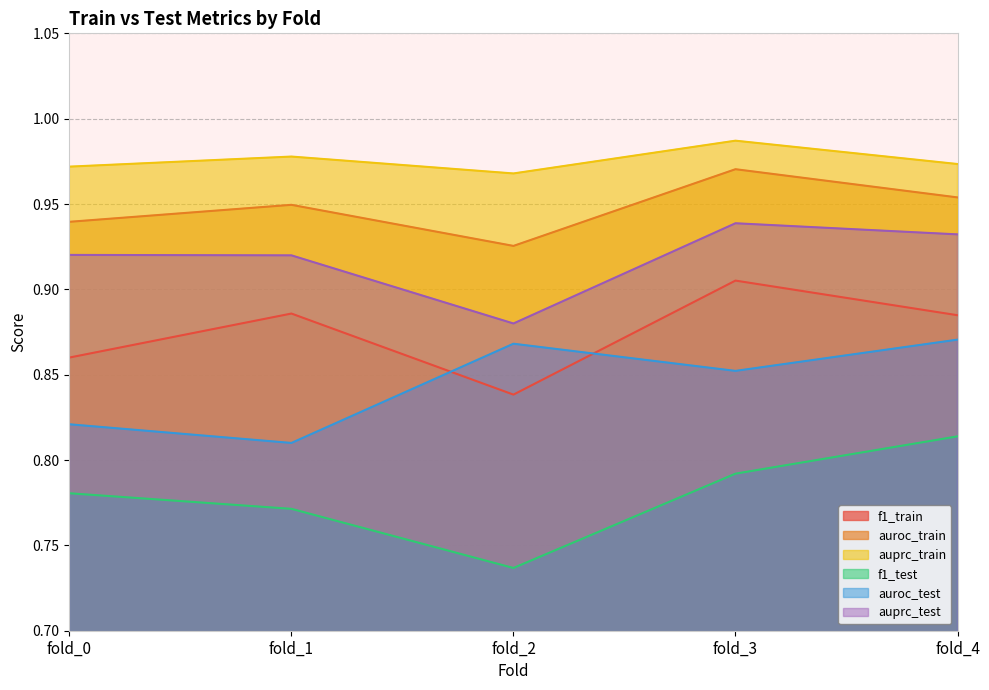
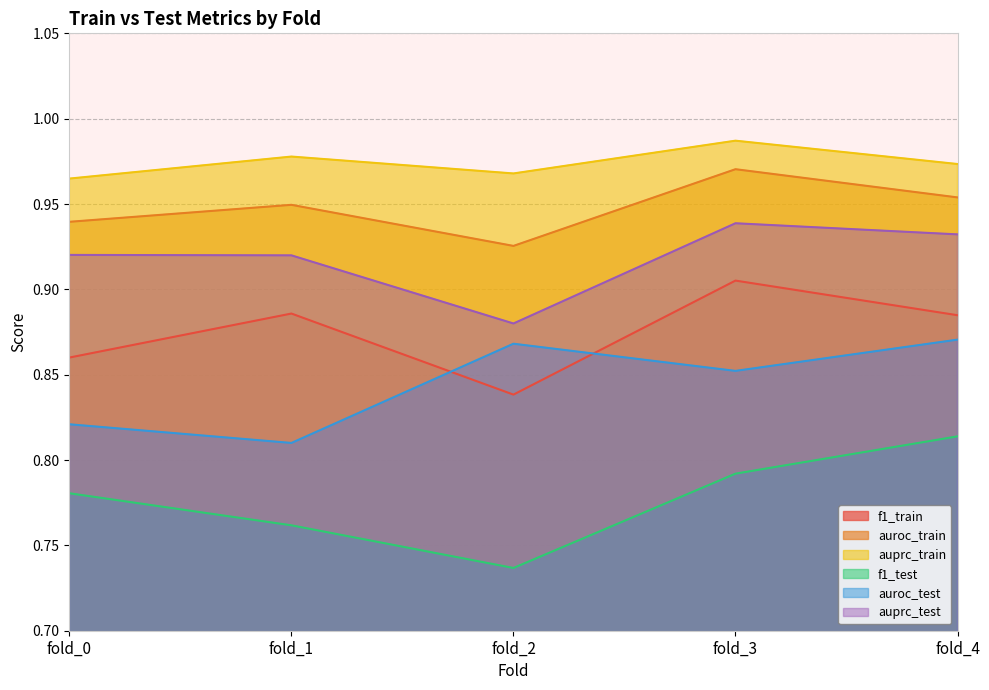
  {
    "auprc_train": {
-     "fold_0": 0.972,
+     "fold_0": 0.965,
      "fold_1": 0.978,
      "fold_2": 0.968,
      "fold_3": 0.987,
      "fold_4": 0.973
    },
    "f1_test": {
      "fold_0": 0.781,
-     "fold_1": 0.771,
+     "fold_1": 0.762,
      "fold_2": 0.737,
      "fold_3": 0.792,
      "fold_4": 0.814
    },
    "auroc_test": {
      "fold_0": 0.821,
      "fold_1": 0.810,
      "fold_2": 0.868,
      "fold_3": 0.852,
      "fold_4": 0.871
    },
    "auprc_test": {
      "fold_0": 0.920,
      "fold_1": 0.920,
      "fold_2": 0.880,
      "fold_3": 0.939,
      "fold_4": 0.932
    }
  }
